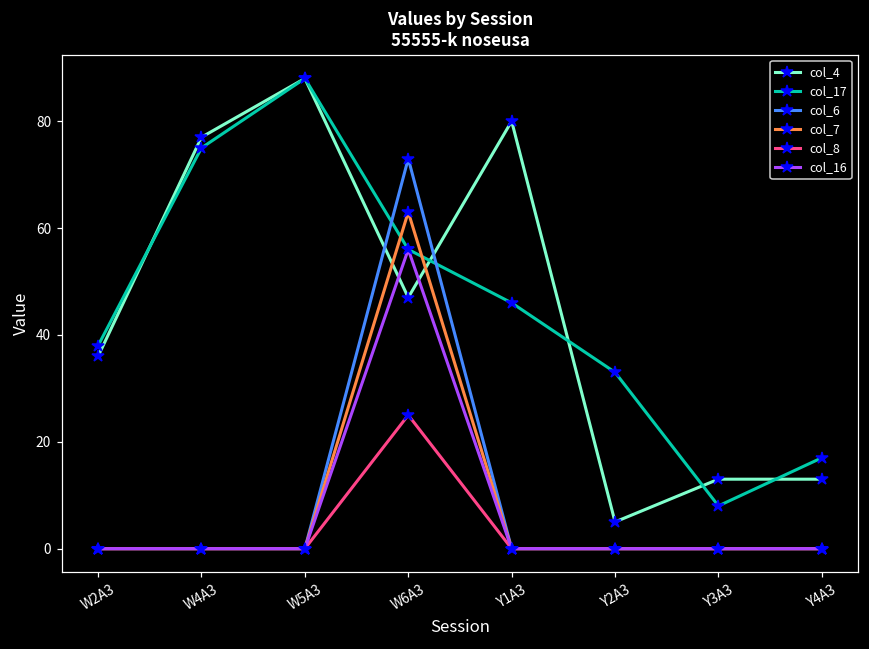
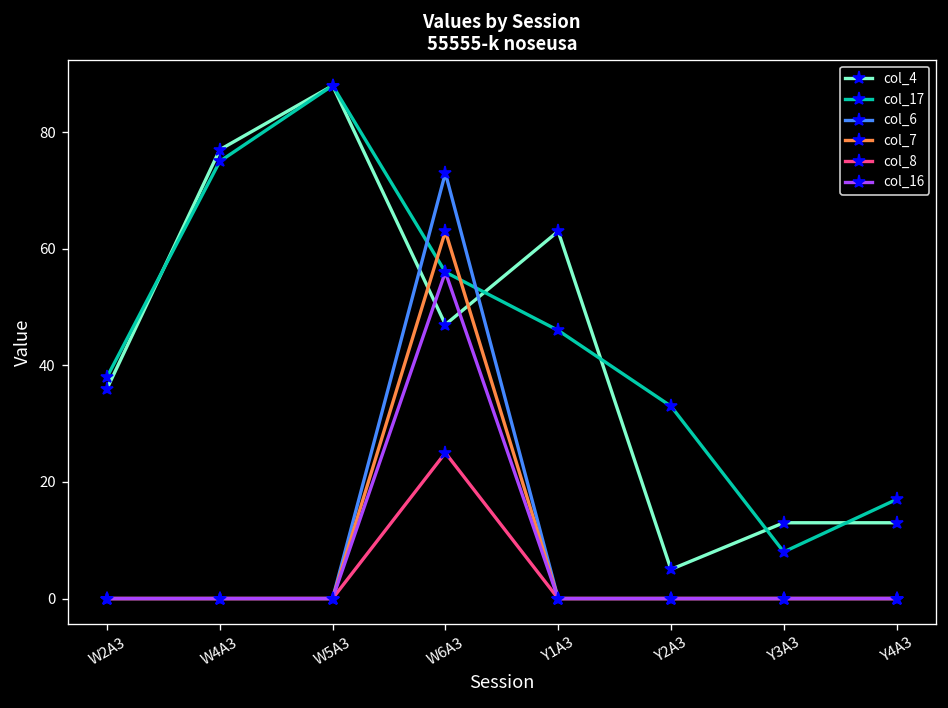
  {
    "col_4": {
      "W2A3": 36,
      "W4A3": 77,
      "W6A3": 47,
-     "Y1A3": 80,
+     "Y1A3": 63,
      "Y2A3": 5,
      "Y3A3": 13,
      "Y4A3": 13
    },
    "col_17": {
      "W2A3": 38,
      "W4A3": 75,
      "Y1A3": 46,
      "Y2A3": 33,
      "Y3A3": 8,
      "Y4A3": 17
    },
    "col_6": {
      "W6A3": 73
    },
    "col_7": {
      "W6A3": 63
    },
    "col_8": {
      "W6A3": 25
    }
  }
